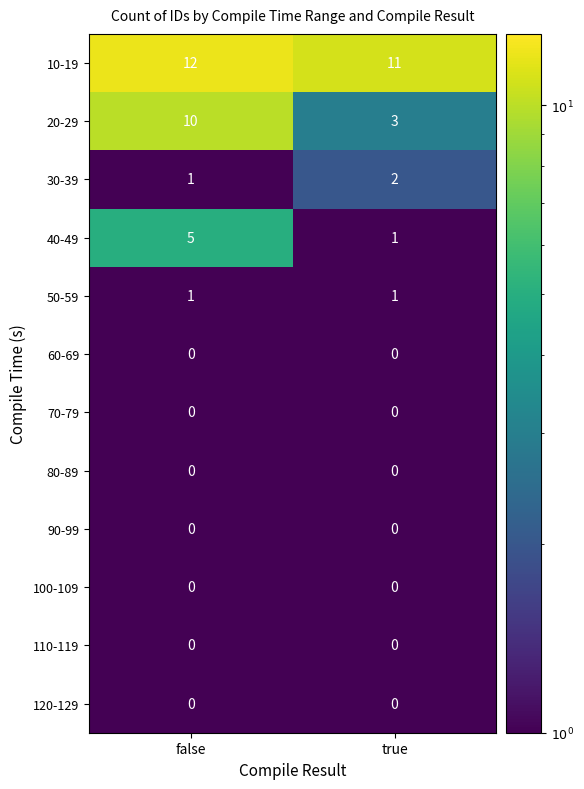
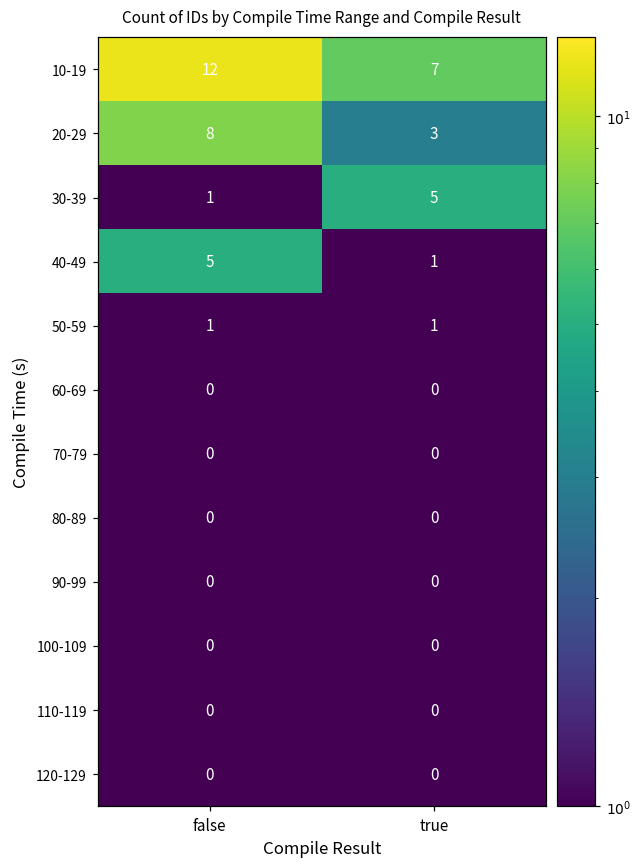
  {
    "10-19": {
      "false": 12,
-     "true": 11
+     "true": 7
    },
    "20-29": {
-     "false": 10,
+     "false": 8,
      "true": 3
    },
    "30-39": {
      "false": 1,
-     "true": 2
+     "true": 5
    },
    "40-49": {
      "false": 5,
      "true": 1
    },
    "50-59": {
      "false": 1,
      "true": 1
    },
    "60-69": {
      "false": 0,
      "true": 0
    },
    "70-79": {
      "false": 0,
      "true": 0
    },
    "80-89": {
      "false": 0,
      "true": 0
    },
    "90-99": {
      "false": 0,
      "true": 0
    },
    "100-109": {
      "false": 0,
      "true": 0
    },
    "110-119": {
      "false": 0,
      "true": 0
    },
    "120-129": {
      "false": 0,
      "true": 0
    }
  }
